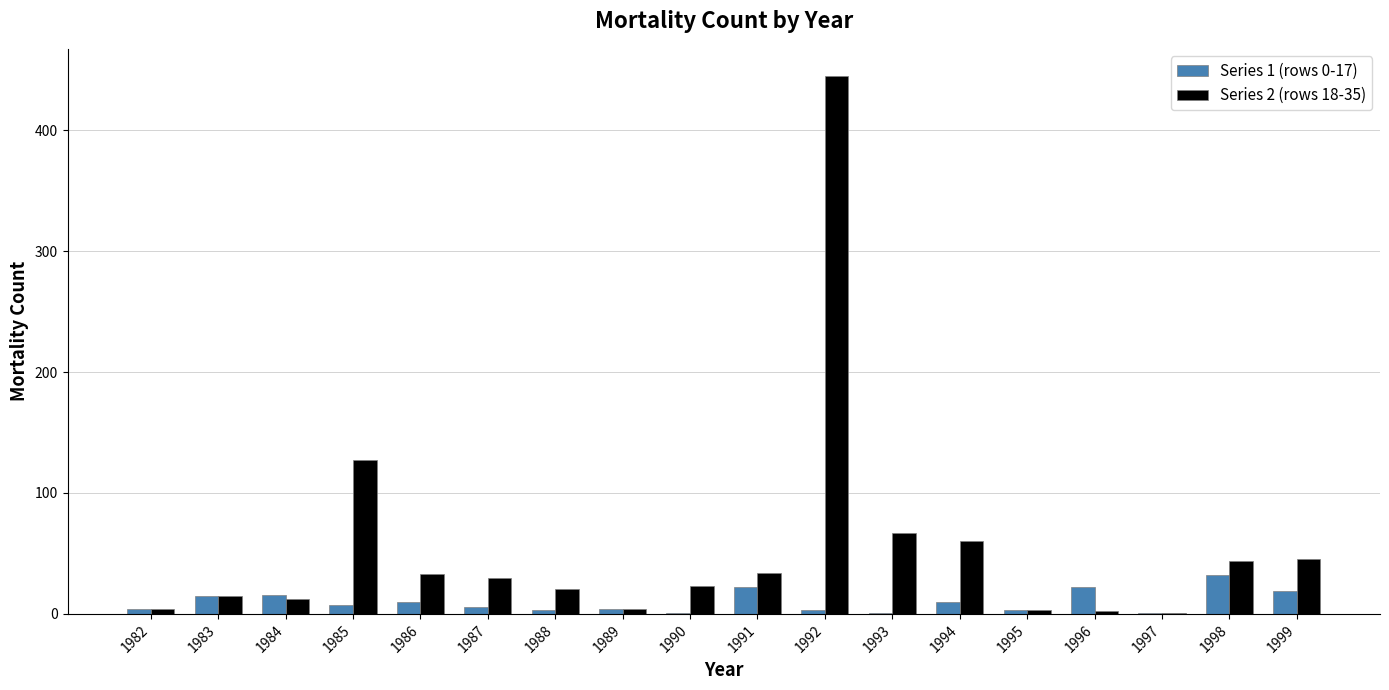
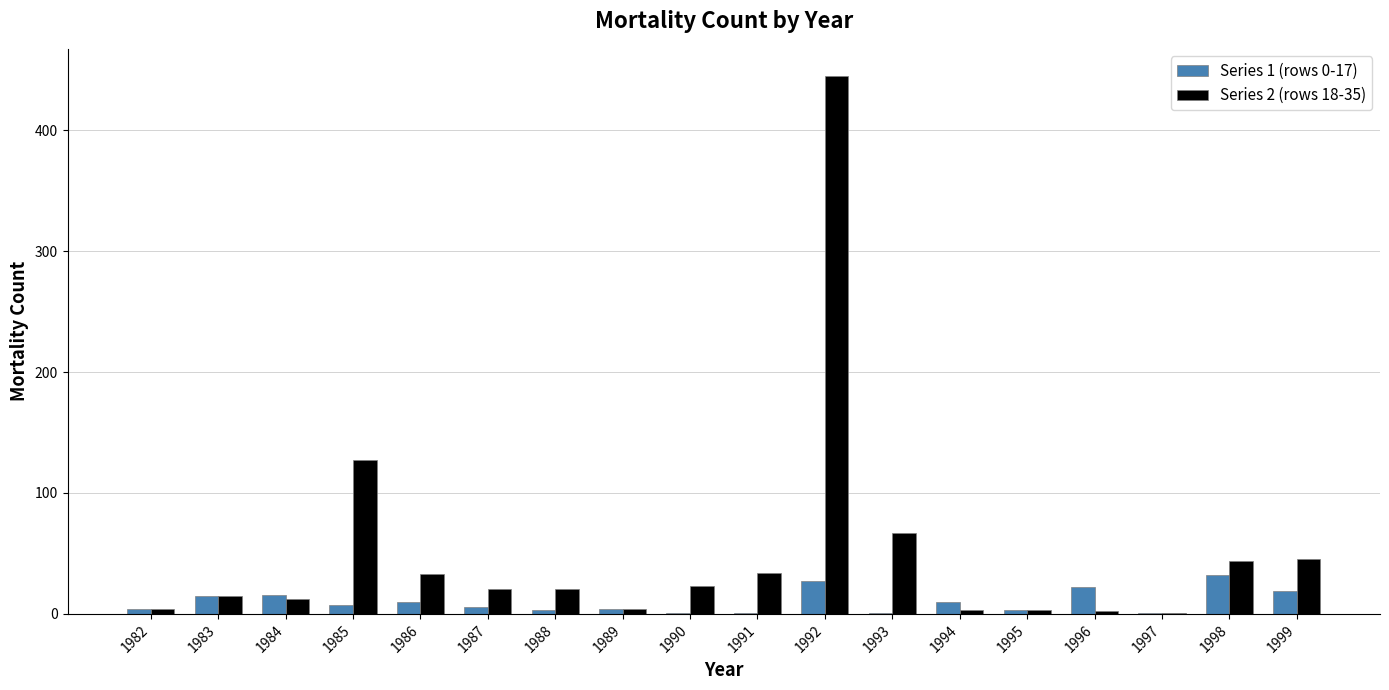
  {
    "Series 1 (rows 0-17)": {
      "1982": 4,
      "1983": 15,
      "1984": 16,
      "1985": 7,
      "1986": 10,
      "1987": 6,
      "1988": 3,
      "1989": 4,
-     "1991": 22,
-     "1992": 3,
+     "1991": 1,
+     "1992": 27,
      "1994": 10,
      "1995": 3,
      "1996": 22,
      "1998": 32,
      "1999": 19
    },
    "Series 2 (rows 18-35)": {
      "1982": 4,
      "1983": 15,
      "1984": 12,
      "1985": 127,
      "1986": 33,
-     "1987": 30,
+     "1987": 21,
      "1988": 21,
      "1989": 4,
      "1990": 23,
      "1991": 34,
      "1992": 445,
      "1993": 67,
-     "1994": 60,
+     "1994": 3,
      "1995": 3,
      "1998": 44,
      "1999": 45
    }
  }
